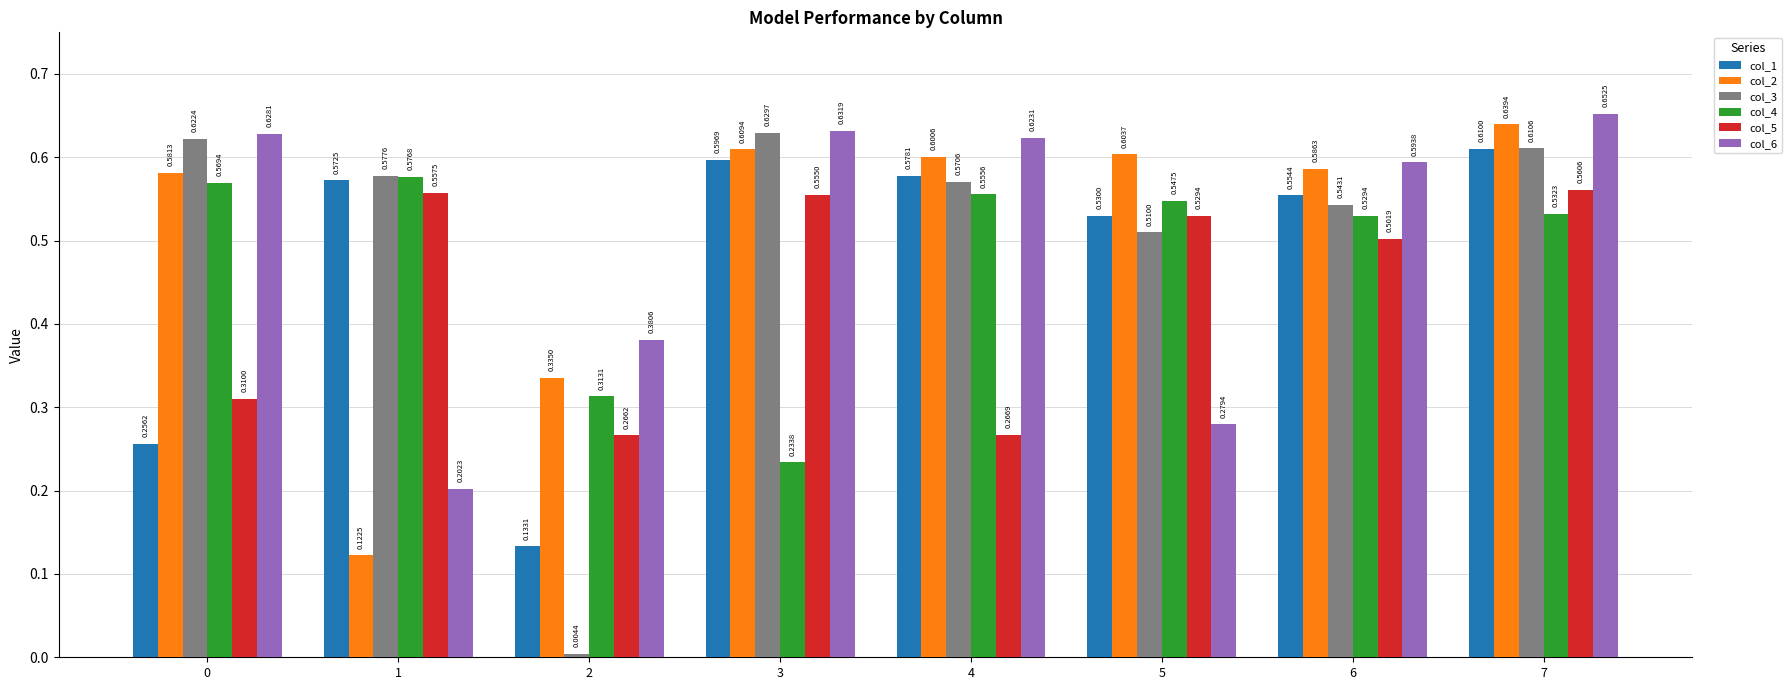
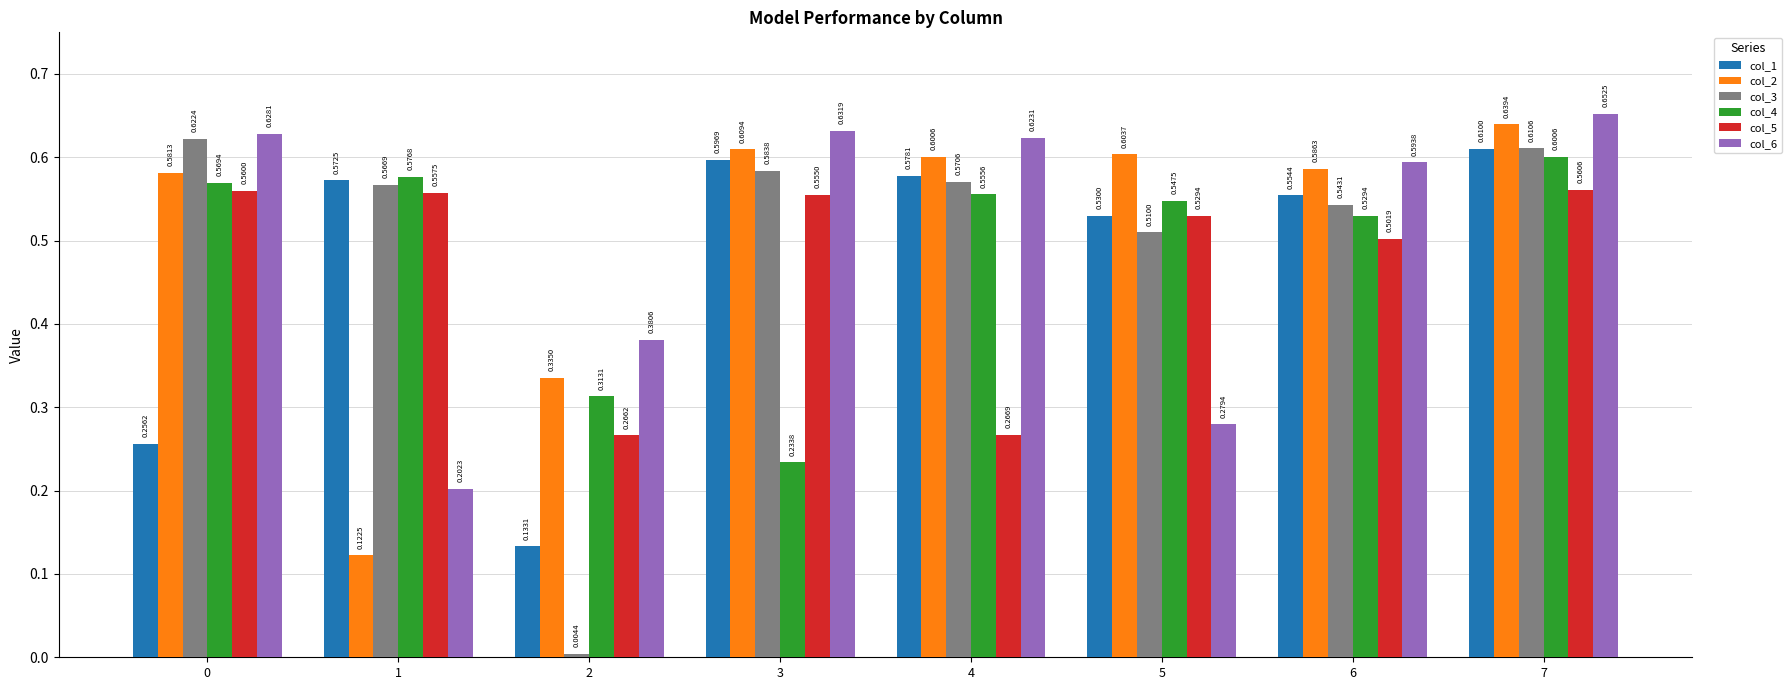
  {
    "col_1": {
      "0": 0.2562,
      "1": 0.5725,
      "2": 0.1331,
      "3": 0.5969,
      "4": 0.5781,
      "5": 0.5300,
      "6": 0.5544,
      "7": 0.6100
    },
    "col_2": {
      "0": 0.5813,
      "1": 0.1225,
      "2": 0.3350,
      "3": 0.6094,
      "4": 0.6006,
      "5": 0.6037,
      "6": 0.5863,
      "7": 0.6394
    },
    "col_3": {
      "0": 0.6224,
-     "1": 0.5776,
+     "1": 0.5669,
      "2": 0.0044,
-     "3": 0.6297,
+     "3": 0.5838,
      "4": 0.5706,
      "5": 0.5100,
      "6": 0.5431,
      "7": 0.6106
    },
    "col_4": {
      "0": 0.5694,
      "1": 0.5768,
      "2": 0.3131,
      "3": 0.2338,
      "4": 0.5556,
      "5": 0.5475,
      "6": 0.5294,
-     "7": 0.5323
+     "7": 0.6006
    },
    "col_5": {
-     "0": 0.3100,
+     "0": 0.5600,
      "1": 0.5575,
      "2": 0.2662,
      "3": 0.5550,
      "4": 0.2669,
      "5": 0.5294,
      "6": 0.5019,
      "7": 0.5606
    },
    "col_6": {
      "0": 0.6281,
      "1": 0.2023,
      "2": 0.3806,
      "3": 0.6319,
      "4": 0.6231,
      "5": 0.2794,
      "6": 0.5938,
      "7": 0.6525
    }
  }
